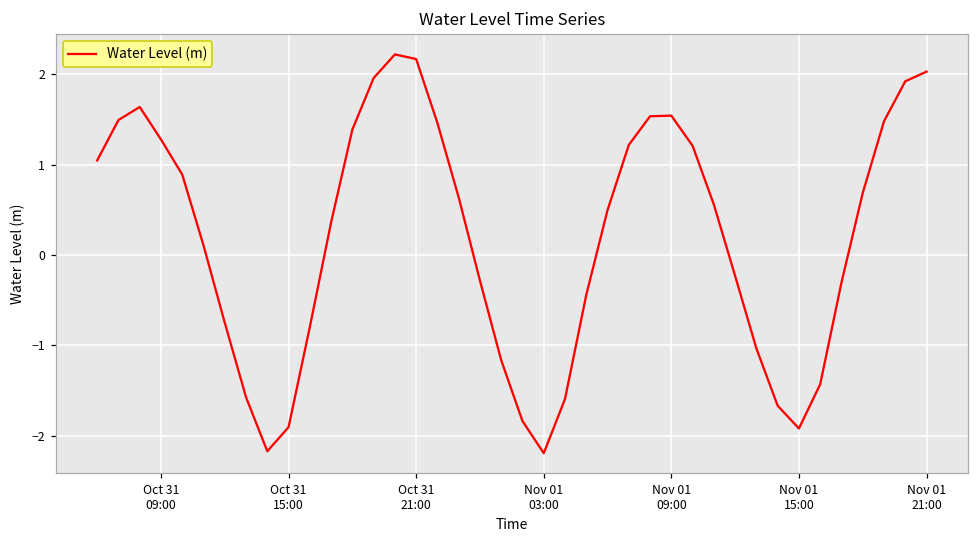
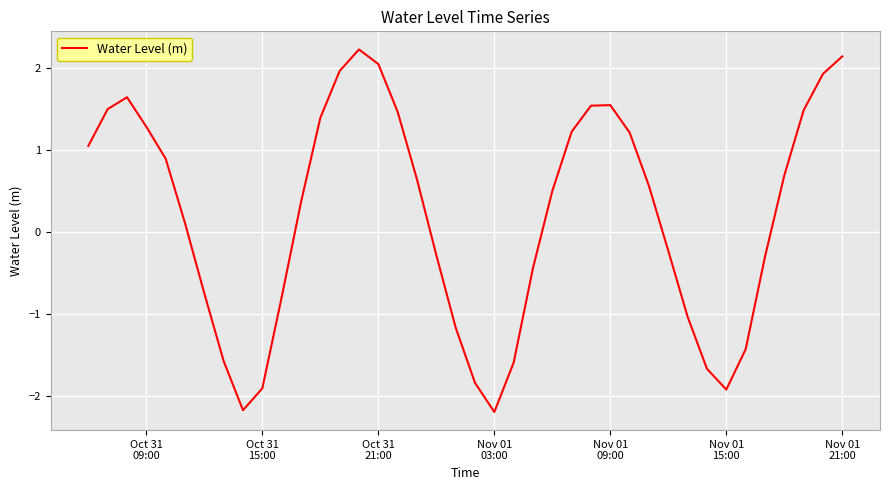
  {
    "Oct 31 09:00": 1.3,
    "Oct 31 15:00": -1.9,
-   "Oct 31 21:00": 2.2,
+   "Oct 31 21:00": 2.0,
    "Nov 01 03:00": -2.2,
    "Nov 01 09:00": 1.5,
    "Nov 01 15:00": -1.9,
-   "Nov 01 21:00": 2.0
+   "Nov 01 21:00": 2.1
  }
